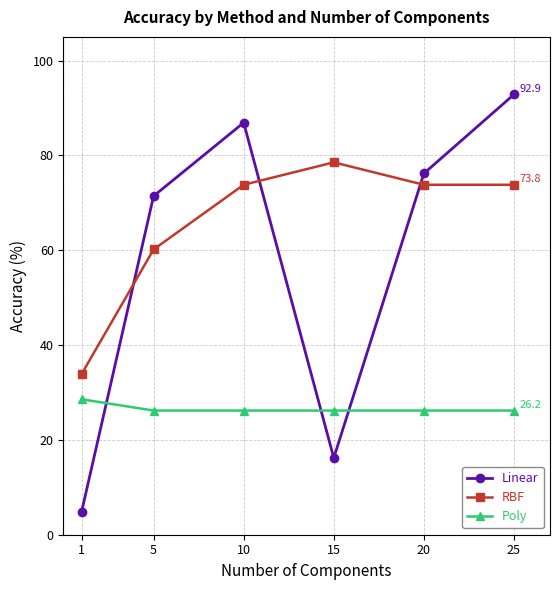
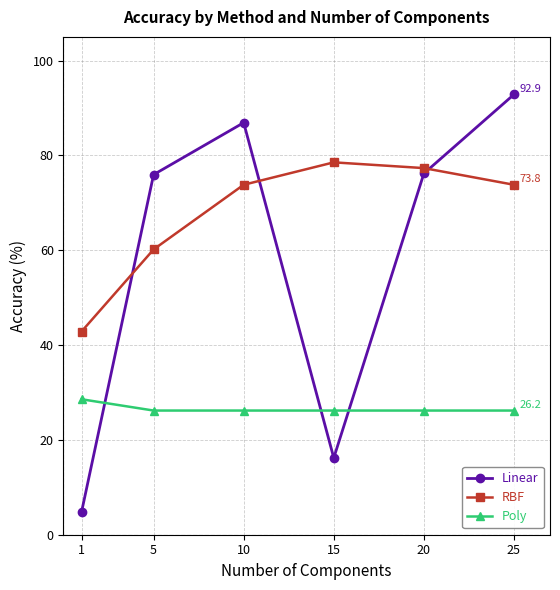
  {
    "Linear": {
      "1": 5,
-     "5": 71,
+     "5": 76,
      "10": 87,
      "15": 16,
      "20": 76
    },
    "RBF": {
-     "1": 34,
+     "1": 43,
      "5": 60,
      "10": 74,
      "15": 79,
-     "20": 74
+     "20": 77
    },
    "Poly": {
      "25": 26.2
    }
  }
